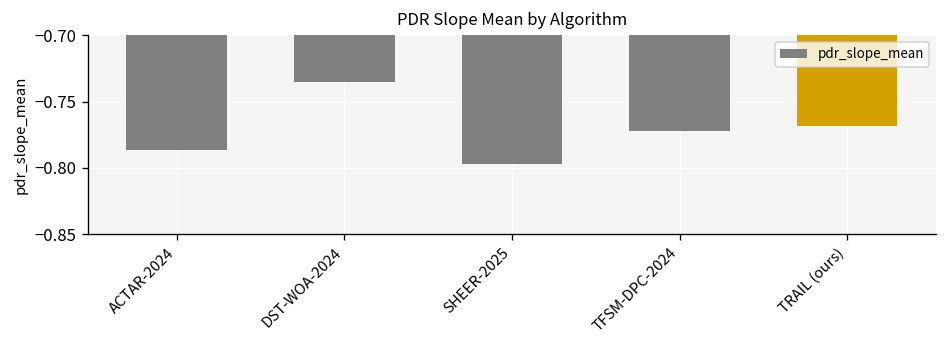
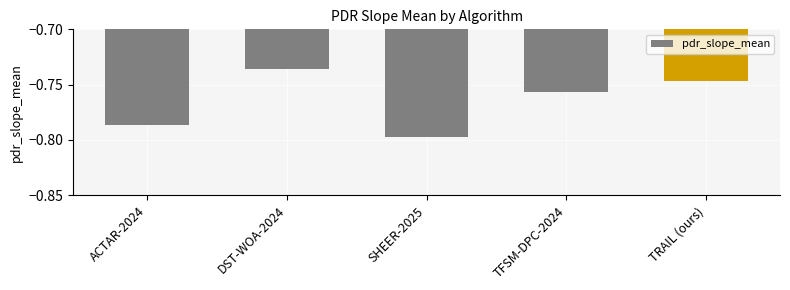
  {
    "ACTAR-2024": -0.787,
    "DST-WOA-2024": -0.736,
    "SHEER-2025": -0.797,
-   "TFSM-DPC-2024": -0.772,
-   "TRAIL (ours)": -0.769
+   "TFSM-DPC-2024": -0.757,
+   "TRAIL (ours)": -0.747
  }
